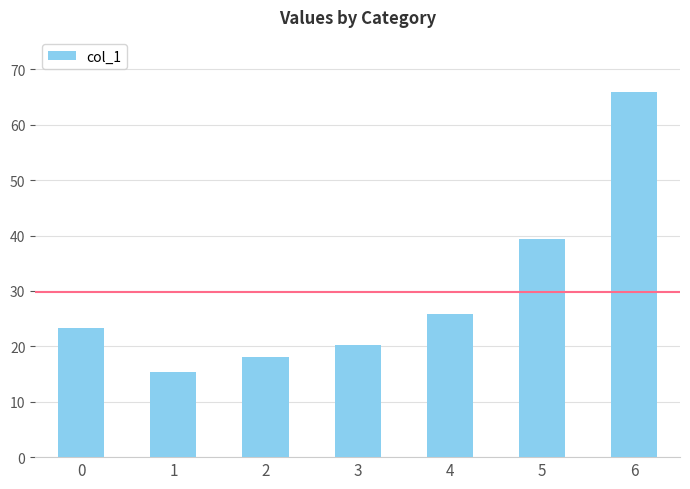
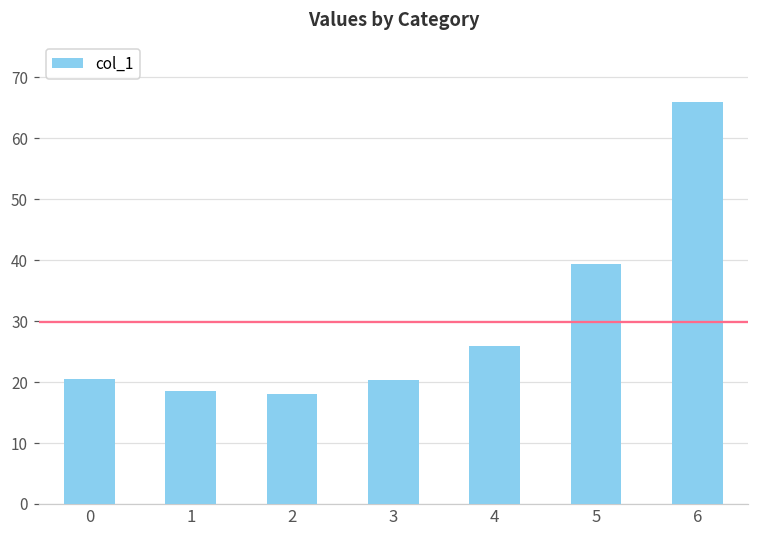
  {
-   "0": 23,
-   "1": 15,
+   "0": 20,
+   "1": 19,
    "2": 18,
    "3": 20,
    "4": 26,
    "5": 39,
    "6": 66
  }
